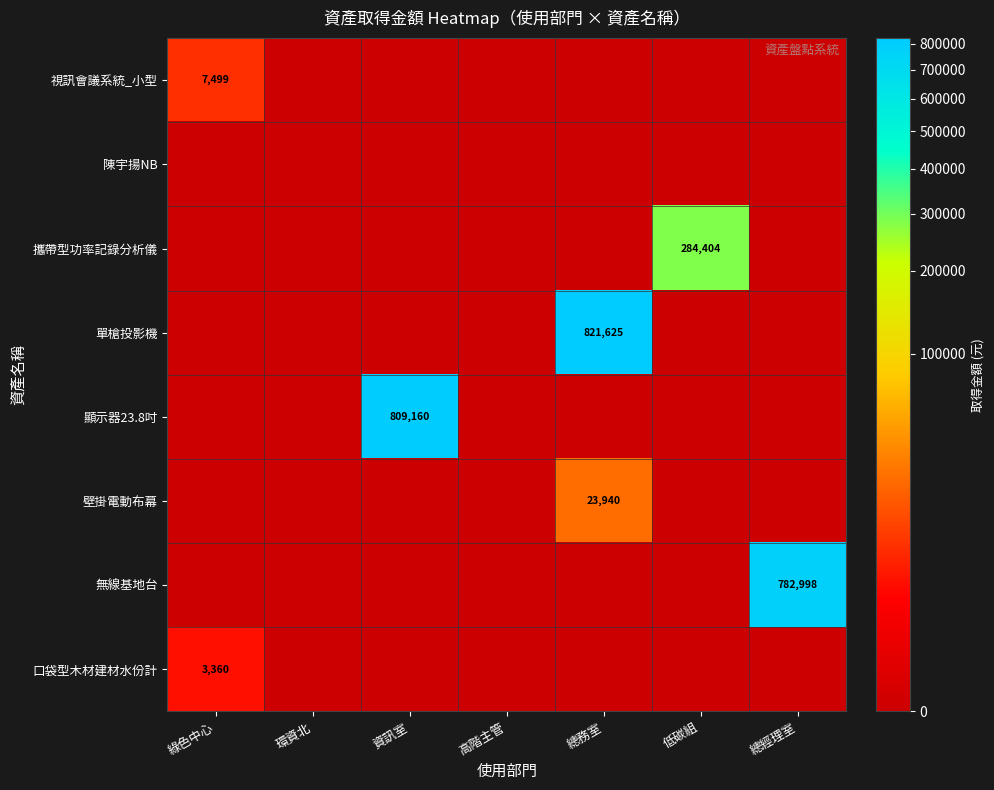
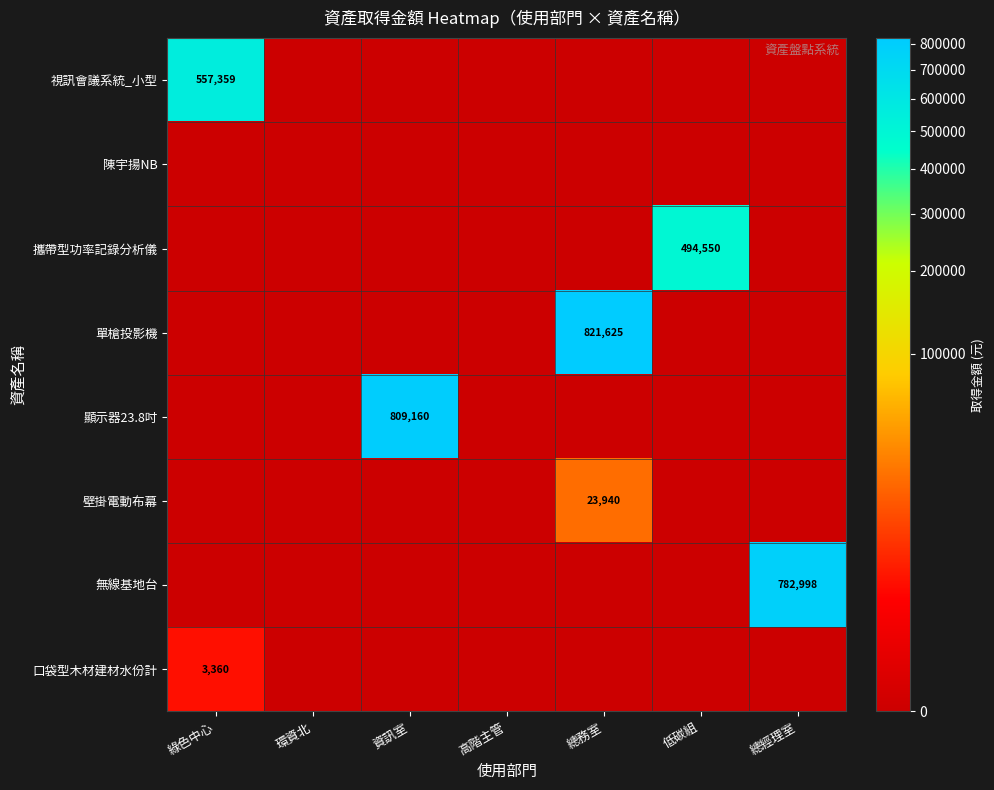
  {
    "視訊會議系統_小型": {
-     "綠色中心": "7,499"
+     "綠色中心": "557,359"
    },
    "攜帶型功率記錄分析儀": {
-     "低碳組": "284,404"
+     "低碳組": "494,550"
    },
    "單槍投影機": {
      "總務室": "821,625"
    },
    "顯示器23.8吋": {
      "資訊室": "809,160"
    },
    "壁掛電動布幕": {
      "總務室": "23,940"
    },
    "無線基地台": {
      "總經理室": "782,998"
    },
    "口袋型木材建材水份計": {
      "綠色中心": "3,360"
    }
  }
